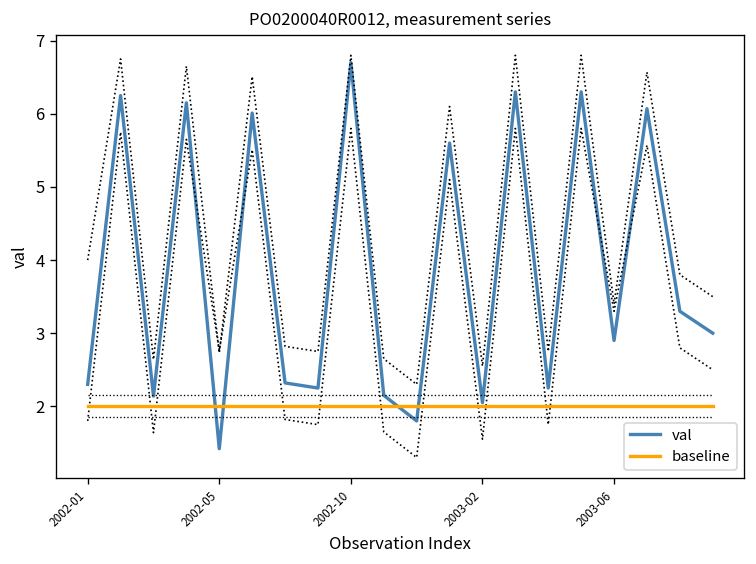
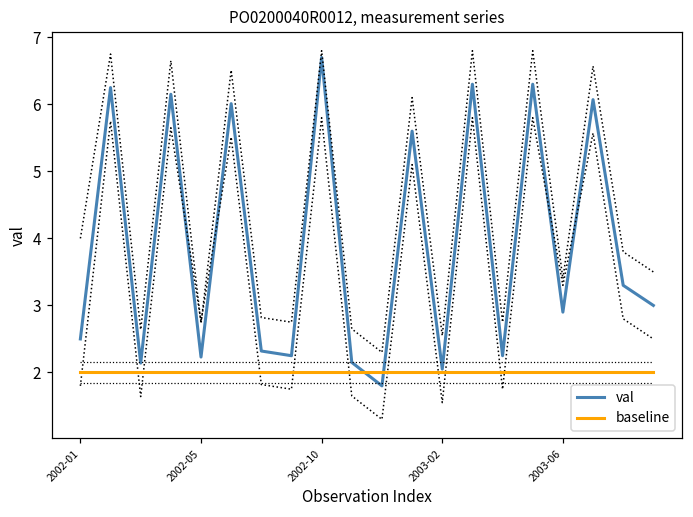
  {
    "val": {
-     "2002-01": 2.3,
-     "2002-05": 1.4,
+     "2002-01": 2.5,
+     "2002-05": 2.2,
      "2002-10": 6.7,
      "2003-02": 2.1,
      "2003-06": 2.9
    },
    "baseline": {
      "2002-01": 2.0,
      "2002-05": 2.0,
      "2002-10": 2.0,
      "2003-02": 2.0,
      "2003-06": 2.0
    }
  }
